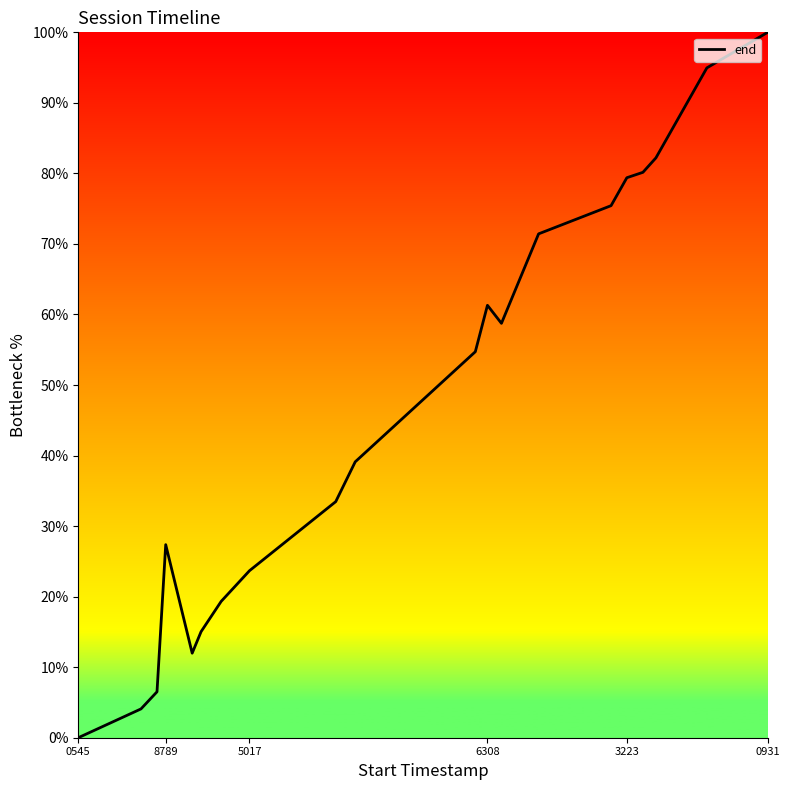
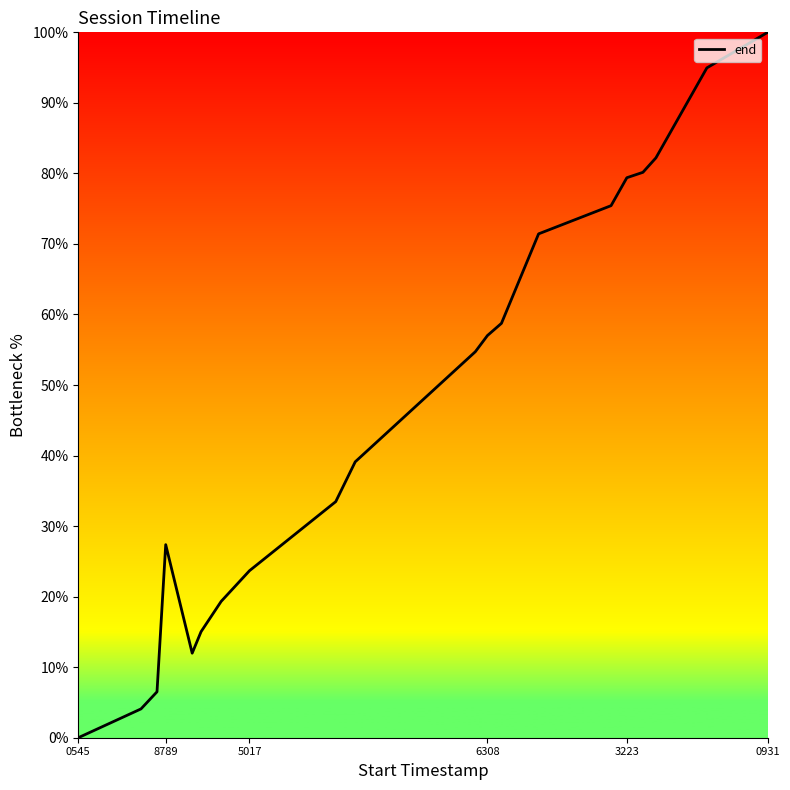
  {
    "0545": "0%",
    "8789": "27%",
    "5017": "24%",
-   "6308": "61%",
+   "6308": "57%",
    "3223": "79%",
    "0931": "100%"
  }
